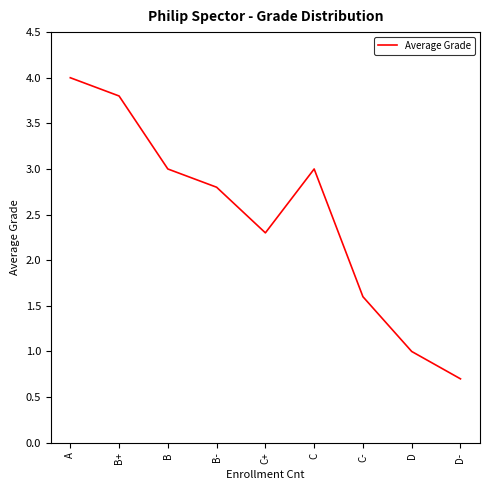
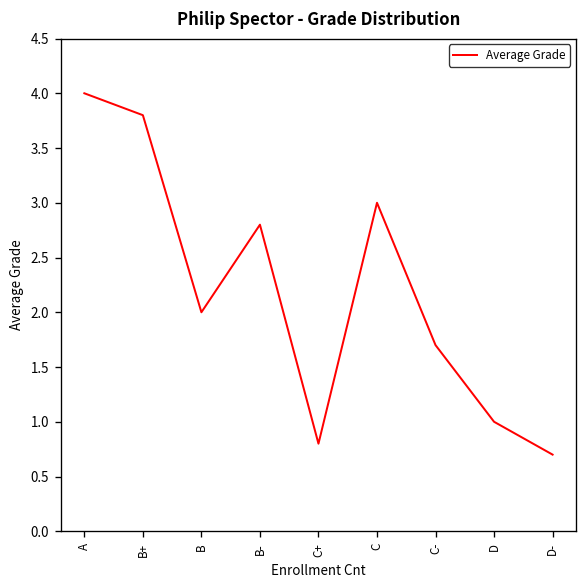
  {
    "A": 4.0,
    "B+": 3.8,
-   "B": 3,
+   "B": 2,
    "B-": 2.8,
-   "C+": 2.3,
+   "C+": 0.8,
    "C": 3.0,
-   "C-": 1.6,
+   "C-": 1.7,
    "D": 1.0,
    "D-": 0.7
  }
